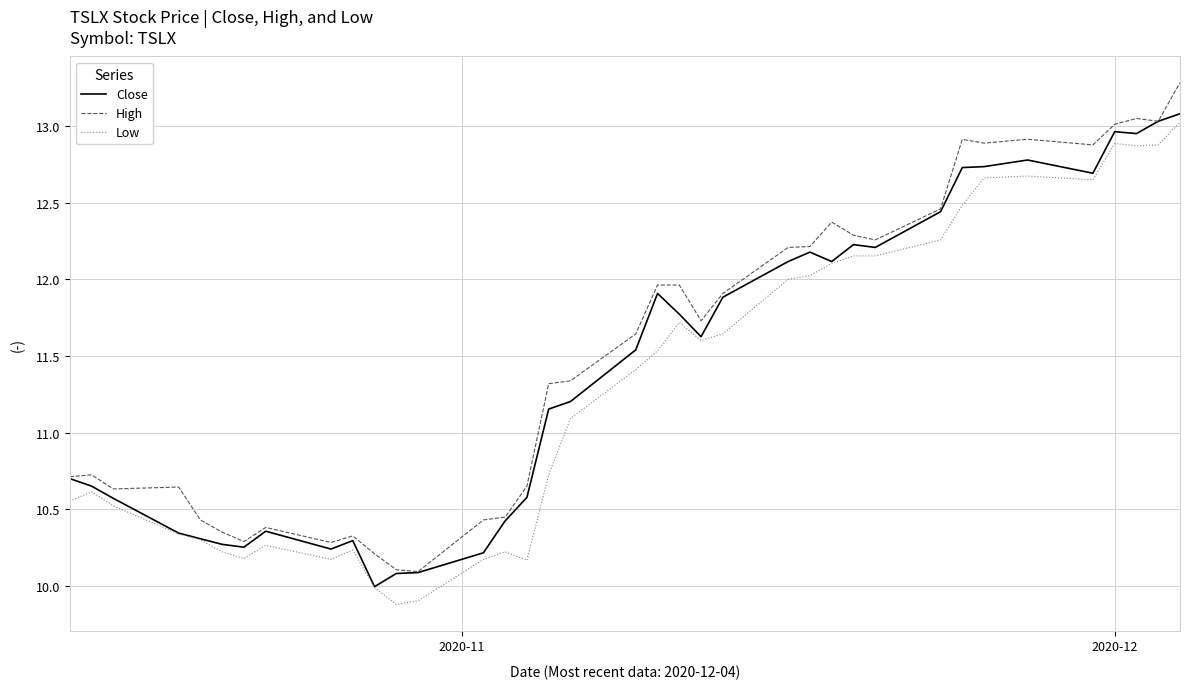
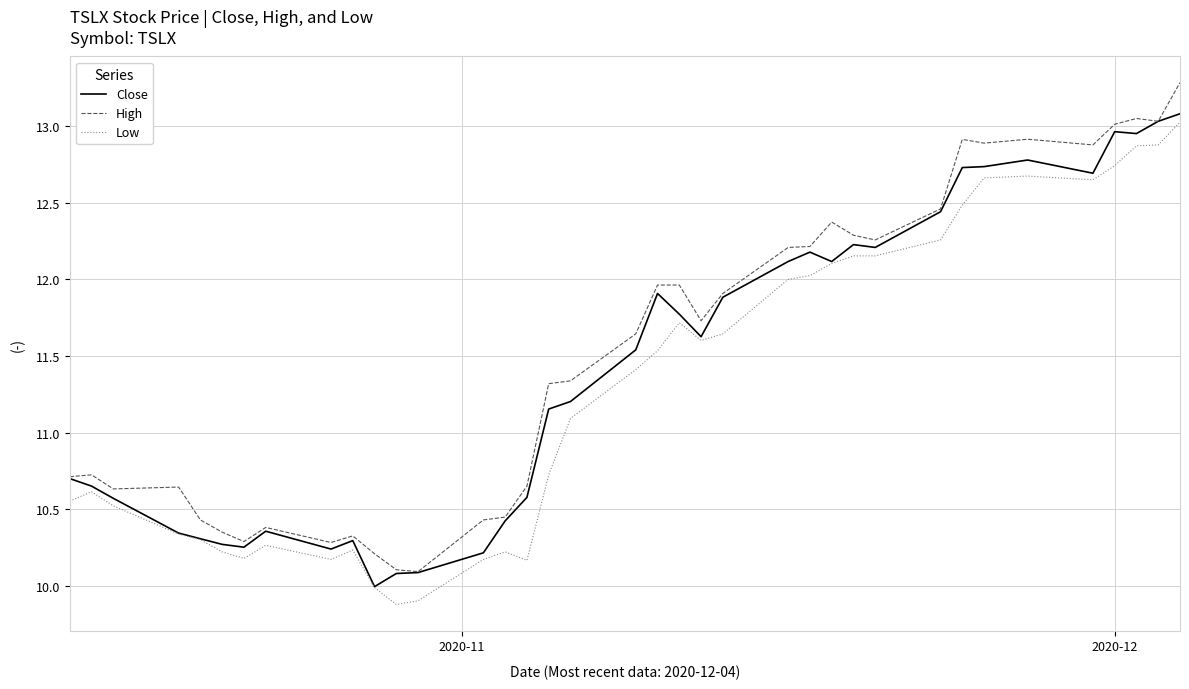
  {
    "Close": {
      "2020-12": 12.96
    },
    "High": {
      "2020-12": 13.01
    },
    "Low": {
-     "2020-12": 12.89
+     "2020-12": 12.74
    }
  }
